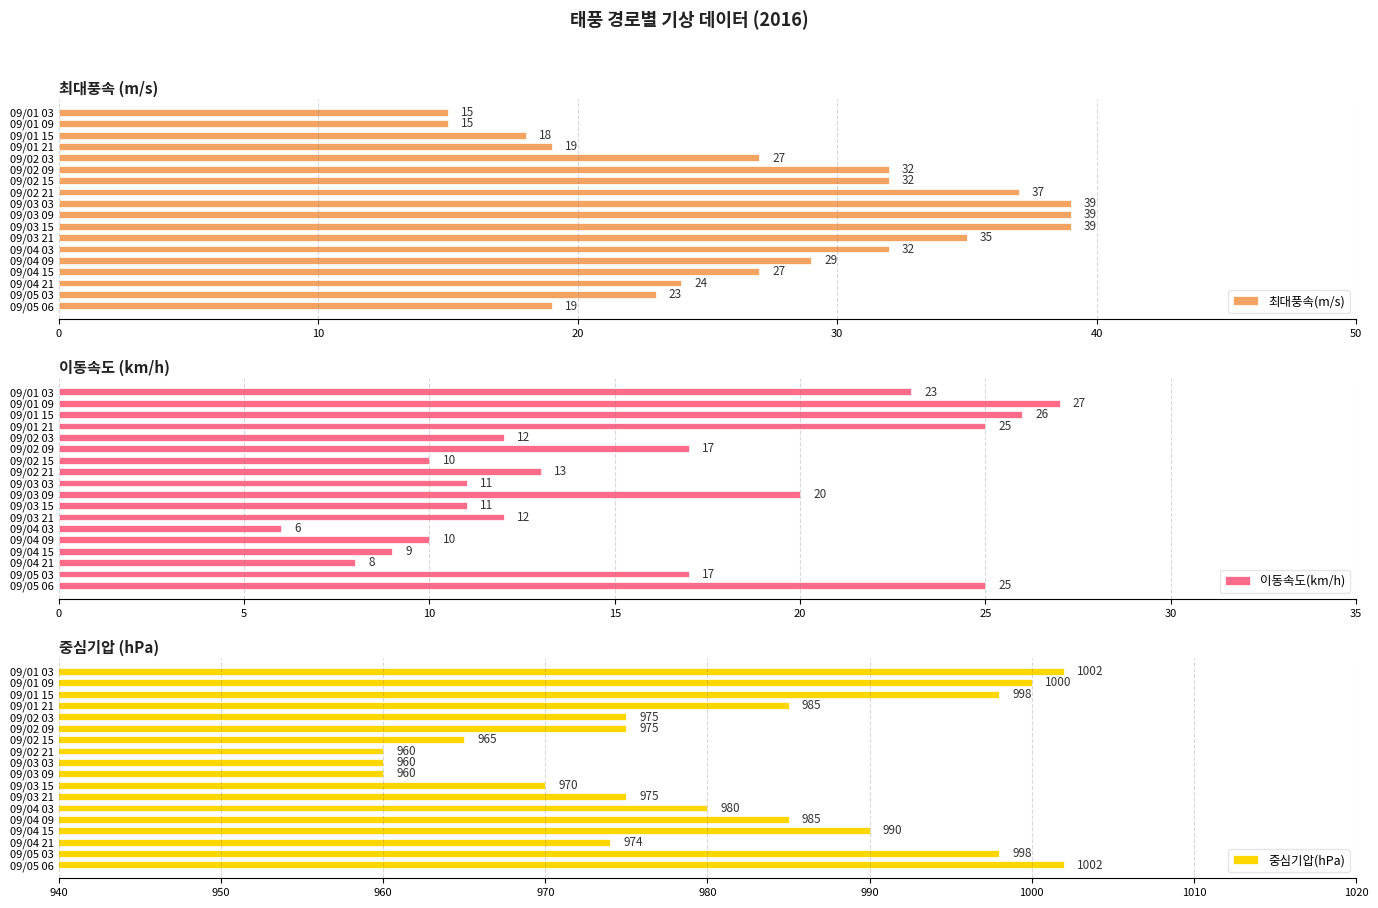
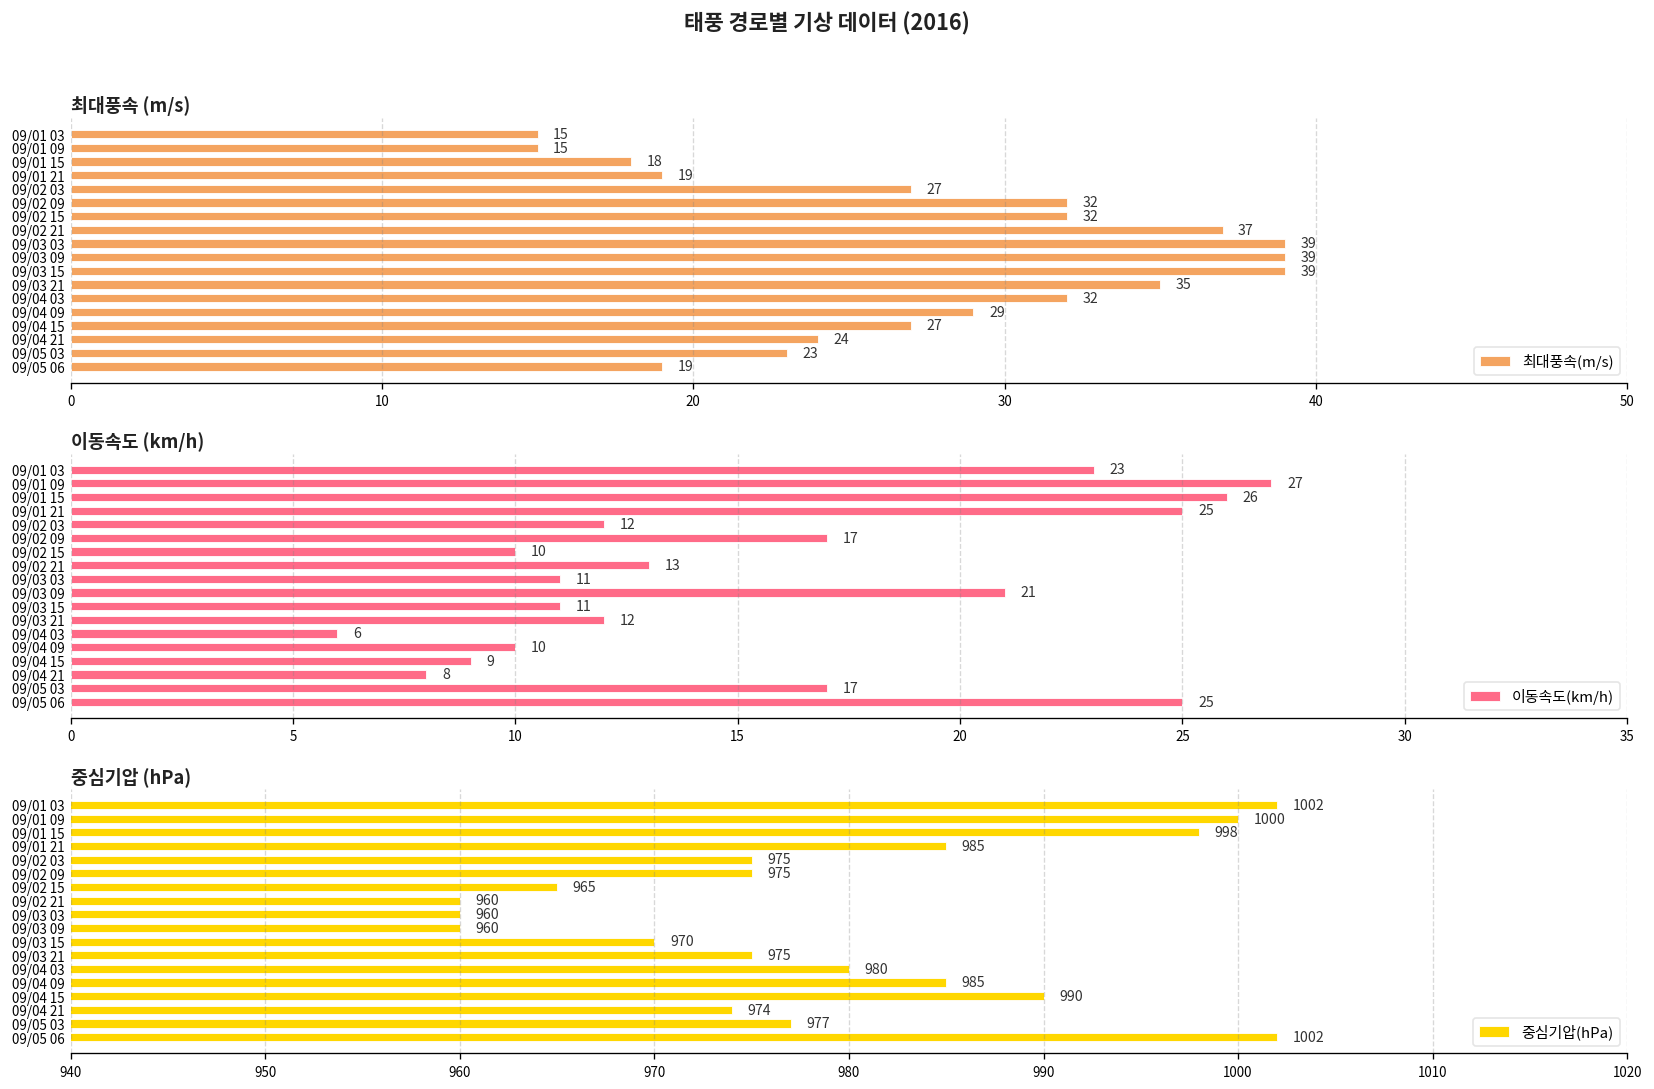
  {
    "최대풍속 (m/s)": {
      "09/01 03": 15,
      "09/01 09": 15,
      "09/01 15": 18,
      "09/01 21": 19,
      "09/02 03": 27,
      "09/02 09": 32,
      "09/02 15": 32,
      "09/02 21": 37,
      "09/03 03": 39,
      "09/03 09": 39,
      "09/03 15": 39,
      "09/03 21": 35,
      "09/04 03": 32,
      "09/04 09": 29,
      "09/04 15": 27,
      "09/04 21": 24,
      "09/05 03": 23,
      "09/05 06": 19
    },
    "이동속도 (km/h)": {
      "09/01 03": 23,
      "09/01 09": 27,
      "09/01 15": 26,
      "09/01 21": 25,
      "09/02 03": 12,
      "09/02 09": 17,
      "09/02 15": 10,
      "09/02 21": 13,
      "09/03 03": 11,
-     "09/03 09": 20,
+     "09/03 09": 21,
      "09/03 15": 11,
      "09/03 21": 12,
      "09/04 03": 6,
      "09/04 09": 10,
      "09/04 15": 9,
      "09/04 21": 8,
      "09/05 03": 17,
      "09/05 06": 25
    },
    "중심기압 (hPa)": {
      "09/01 03": 1002,
      "09/01 09": 1000,
      "09/01 15": 998,
      "09/01 21": 985,
      "09/02 03": 975,
      "09/02 09": 975,
      "09/02 15": 965,
      "09/02 21": 960,
      "09/03 03": 960,
      "09/03 09": 960,
      "09/03 15": 970,
      "09/03 21": 975,
      "09/04 03": 980,
      "09/04 09": 985,
      "09/04 15": 990,
      "09/04 21": 974,
-     "09/05 03": 998,
+     "09/05 03": 977,
      "09/05 06": 1002
    }
  }
